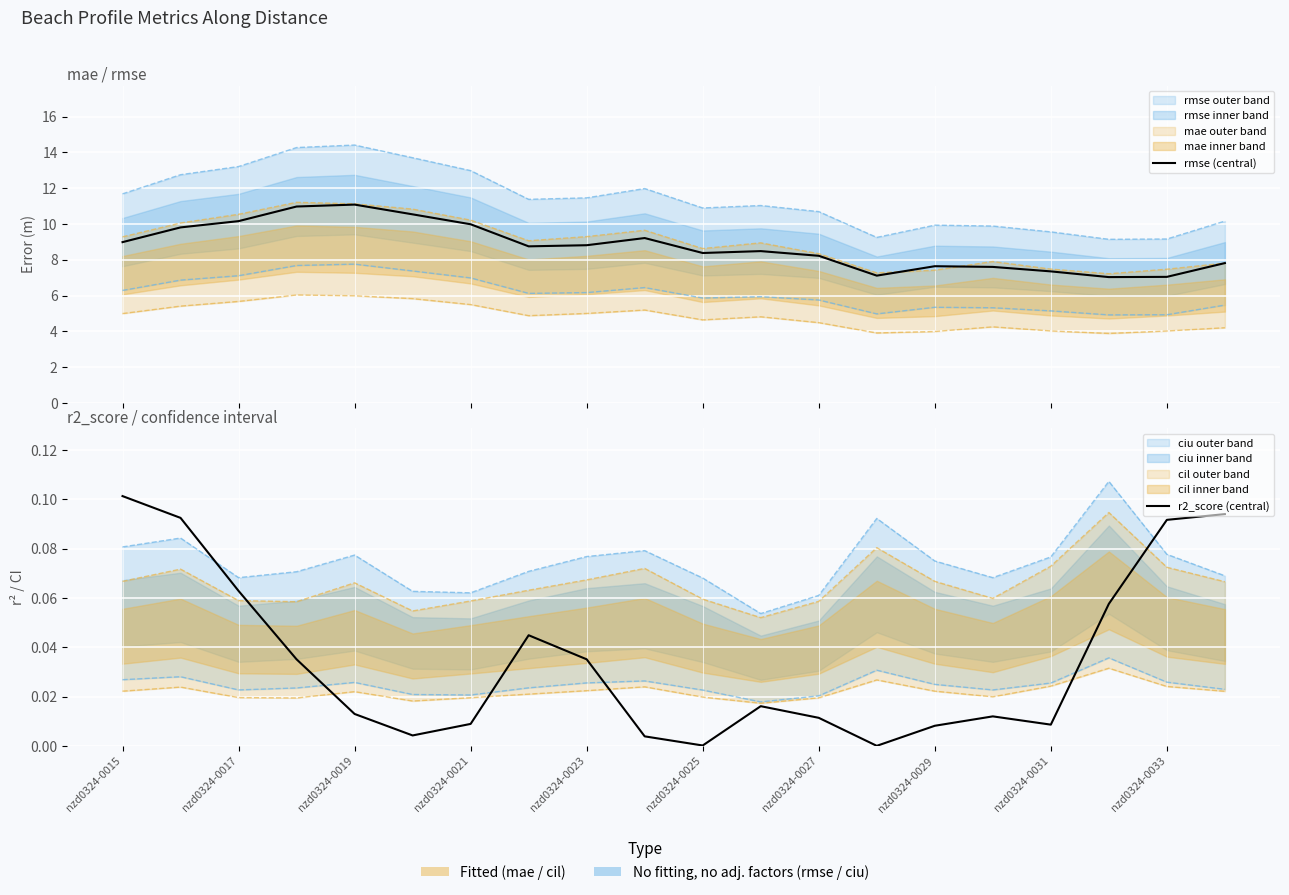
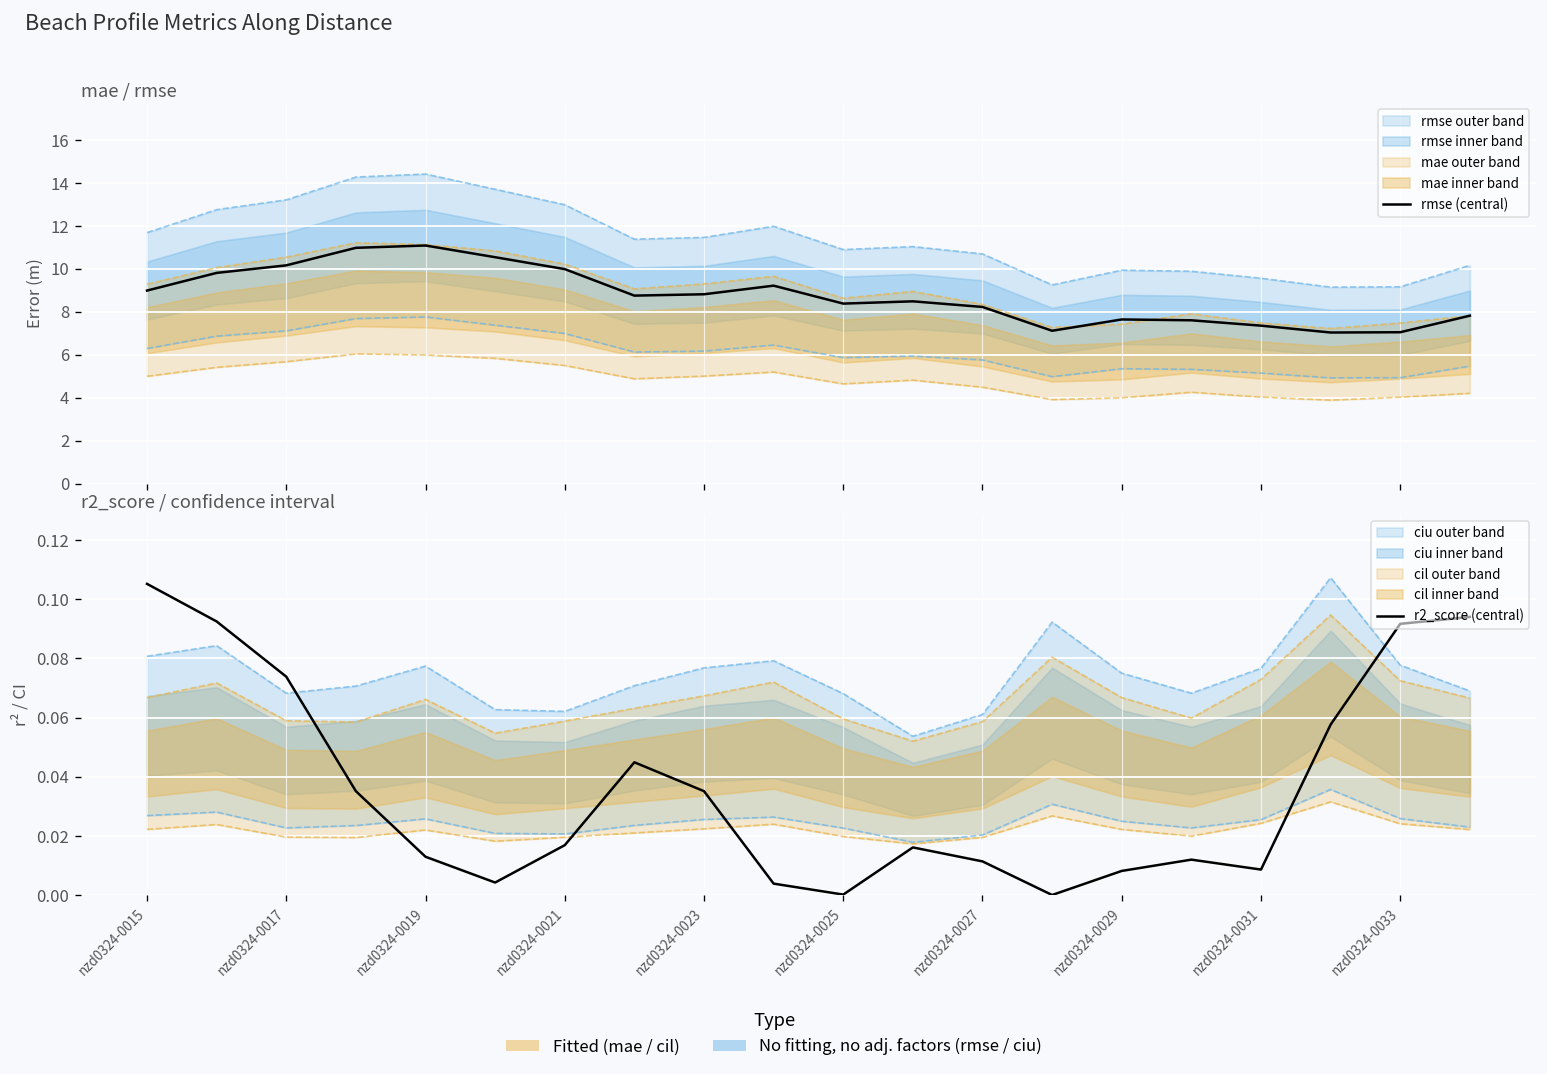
  {
    "r2_score / confidence interval": {
      "r2_score (central)": {
-       "nzd0324-0015": 0.101,
-       "nzd0324-0017": 0.063,
+       "nzd0324-0015": 0.105,
+       "nzd0324-0017": 0.074,
        "nzd0324-0019": 0.013,
-       "nzd0324-0021": 0.009,
+       "nzd0324-0021": 0.017,
        "nzd0324-0023": 0.035,
        "nzd0324-0025": 0.000,
        "nzd0324-0027": 0.011,
        "nzd0324-0029": 0.008,
        "nzd0324-0031": 0.009,
        "nzd0324-0033": 0.092
      }
    }
  }
